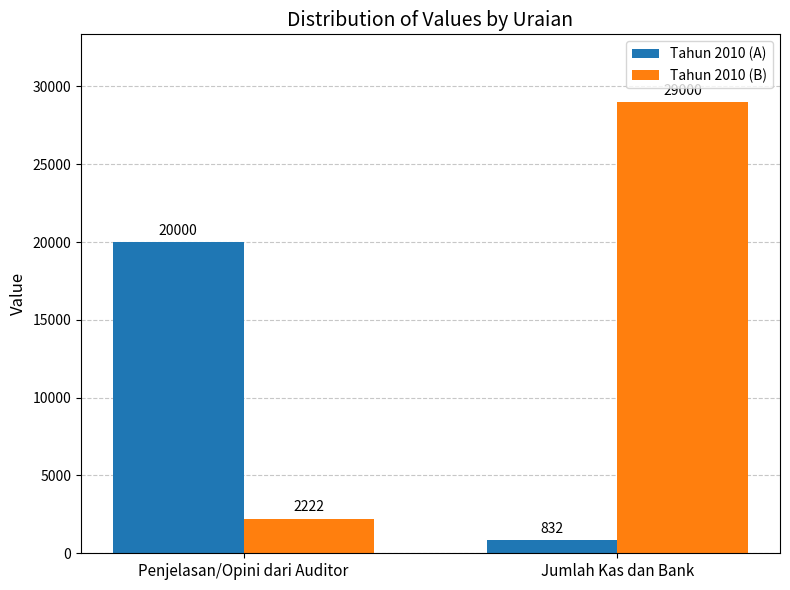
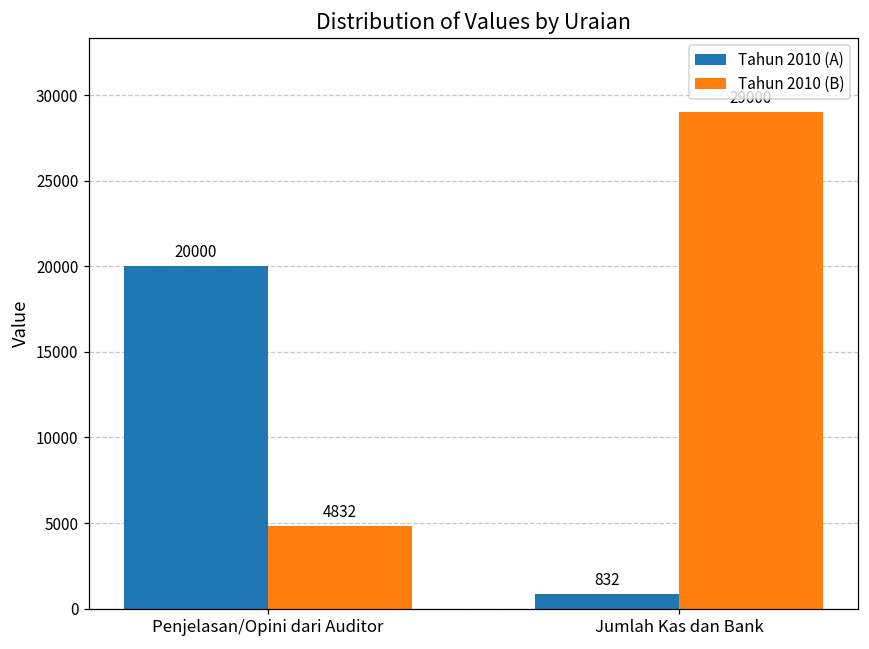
  {
    "Tahun 2010 (A)": {
      "Penjelasan/Opini dari Auditor": 20000,
      "Jumlah Kas dan Bank": 832
    },
    "Tahun 2010 (B)": {
-     "Penjelasan/Opini dari Auditor": 2222
+     "Penjelasan/Opini dari Auditor": 4832
    }
  }
